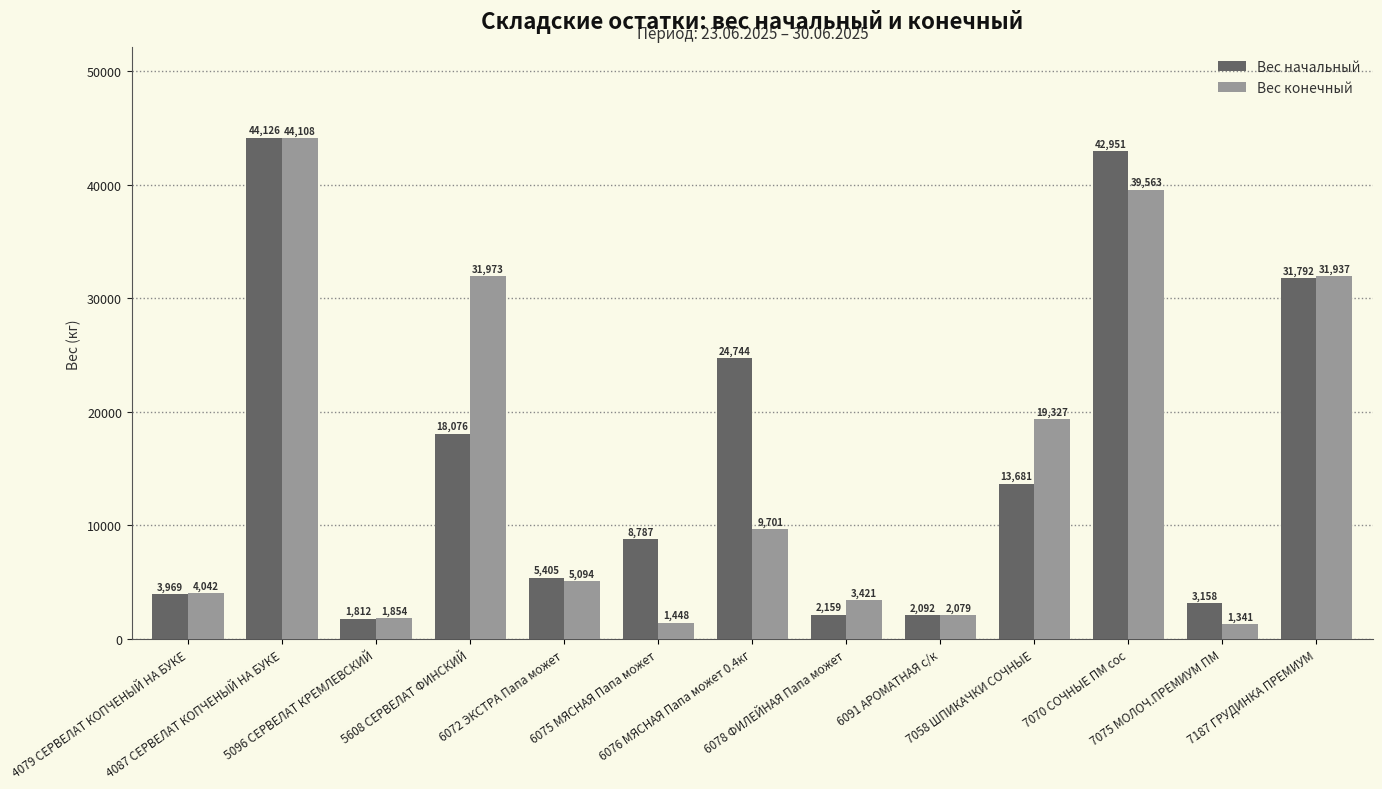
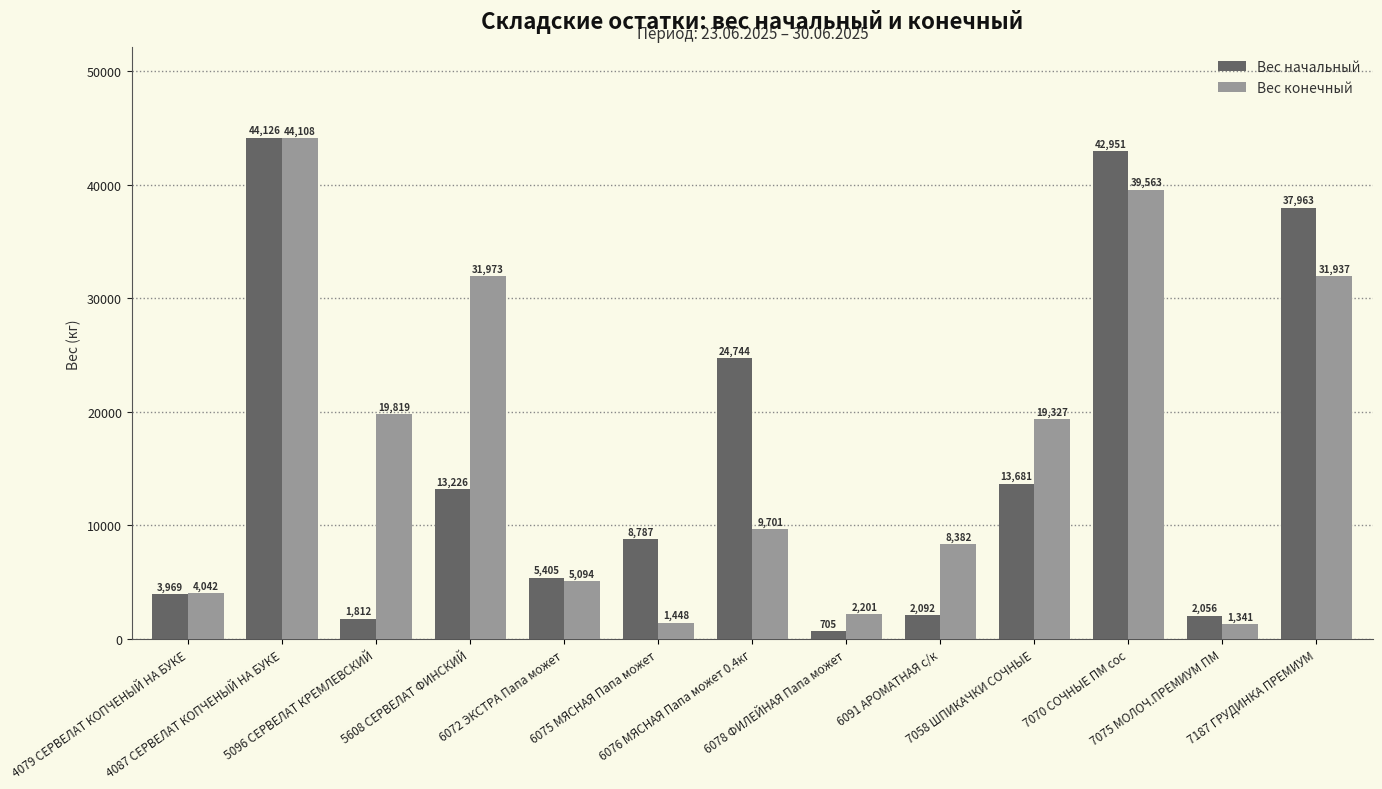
  {
    "Вес начальный": {
      "4079 СЕРВЕЛАТ КОПЧЕНЫЙ НА БУКЕ": "3,969",
      "4087 СЕРВЕЛАТ КОПЧЕНЫЙ НА БУКЕ": "44,126",
      "5096 СЕРВЕЛАТ КРЕМЛЕВСКИЙ": "1,812",
-     "5608 СЕРВЕЛАТ ФИНСКИЙ": "18,076",
+     "5608 СЕРВЕЛАТ ФИНСКИЙ": "13,226",
      "6072 ЭКСТРА Папа может": "5,405",
      "6075 МЯСНАЯ Папа может": "8,787",
      "6076 МЯСНАЯ Папа может 0.4кг": "24,744",
-     "6078 ФИЛЕЙНАЯ Папа может": "2,159",
+     "6078 ФИЛЕЙНАЯ Папа может": "705",
      "6091 АРОМАТНАЯ с/к": "2,092",
      "7058 ШПИКАЧКИ СОЧНЫЕ": "13,681",
      "7070 СОЧНЫЕ ПМ сос": "42,951",
-     "7075 МОЛОЧ.ПРЕМИУМ ПМ": "3,158",
-     "7187 ГРУДИНКА ПРЕМИУМ": "31,792"
+     "7075 МОЛОЧ.ПРЕМИУМ ПМ": "2,056",
+     "7187 ГРУДИНКА ПРЕМИУМ": "37,963"
    },
    "Вес конечный": {
      "4079 СЕРВЕЛАТ КОПЧЕНЫЙ НА БУКЕ": "4,042",
      "4087 СЕРВЕЛАТ КОПЧЕНЫЙ НА БУКЕ": "44,108",
-     "5096 СЕРВЕЛАТ КРЕМЛЕВСКИЙ": "1,854",
+     "5096 СЕРВЕЛАТ КРЕМЛЕВСКИЙ": "19,819",
      "5608 СЕРВЕЛАТ ФИНСКИЙ": "31,973",
      "6072 ЭКСТРА Папа может": "5,094",
      "6075 МЯСНАЯ Папа может": "1,448",
      "6076 МЯСНАЯ Папа может 0.4кг": "9,701",
-     "6078 ФИЛЕЙНАЯ Папа может": "3,421",
-     "6091 АРОМАТНАЯ с/к": "2,079",
+     "6078 ФИЛЕЙНАЯ Папа может": "2,201",
+     "6091 АРОМАТНАЯ с/к": "8,382",
      "7058 ШПИКАЧКИ СОЧНЫЕ": "19,327",
      "7070 СОЧНЫЕ ПМ сос": "39,563",
      "7075 МОЛОЧ.ПРЕМИУМ ПМ": "1,341",
      "7187 ГРУДИНКА ПРЕМИУМ": "31,937"
    }
  }
